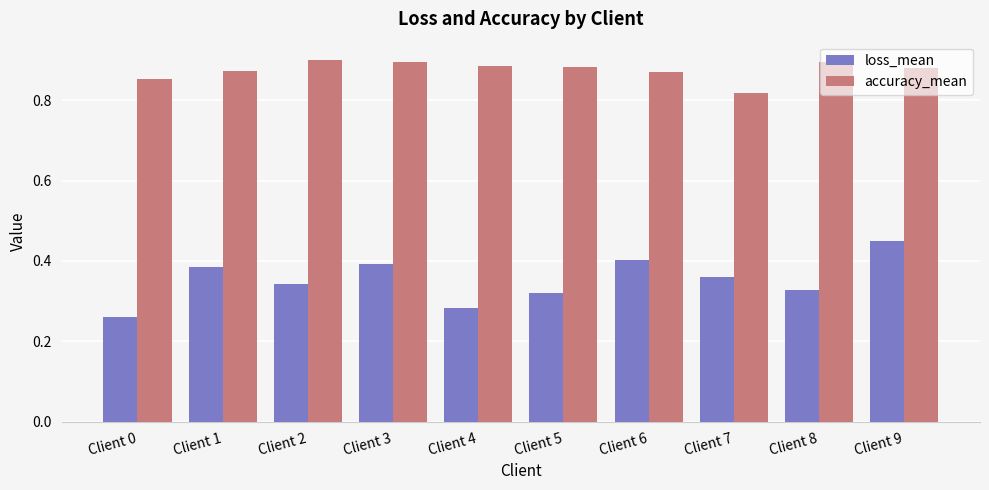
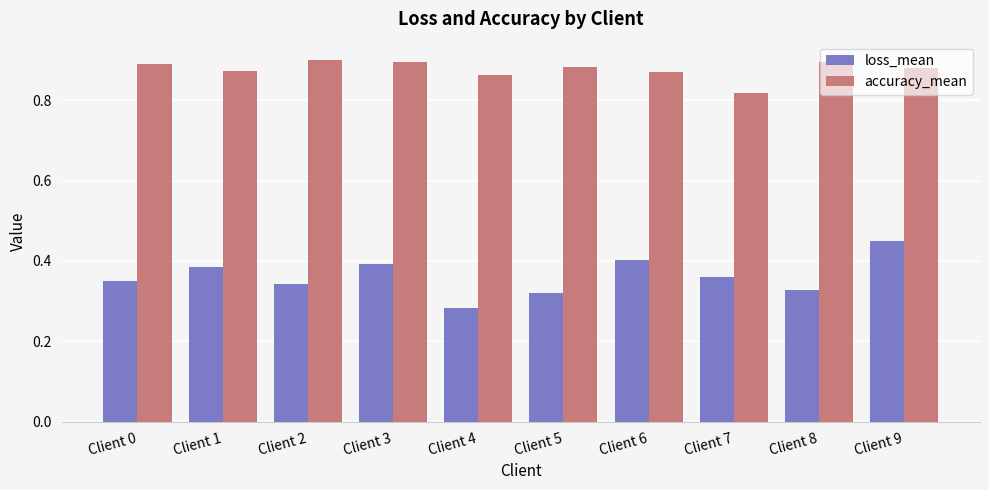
  {
    "loss_mean": {
-     "Client 0": 0.26,
+     "Client 0": 0.35,
      "Client 1": 0.38,
      "Client 2": 0.34,
      "Client 3": 0.39,
      "Client 4": 0.28,
      "Client 5": 0.32,
      "Client 6": 0.40,
      "Client 7": 0.36,
      "Client 8": 0.33,
      "Client 9": 0.45
    },
    "accuracy_mean": {
-     "Client 0": 0.85,
+     "Client 0": 0.89,
      "Client 1": 0.87,
      "Client 2": 0.90,
      "Client 3": 0.90,
-     "Client 4": 0.89,
+     "Client 4": 0.86,
      "Client 5": 0.88,
      "Client 6": 0.87,
      "Client 7": 0.82
    }
  }
